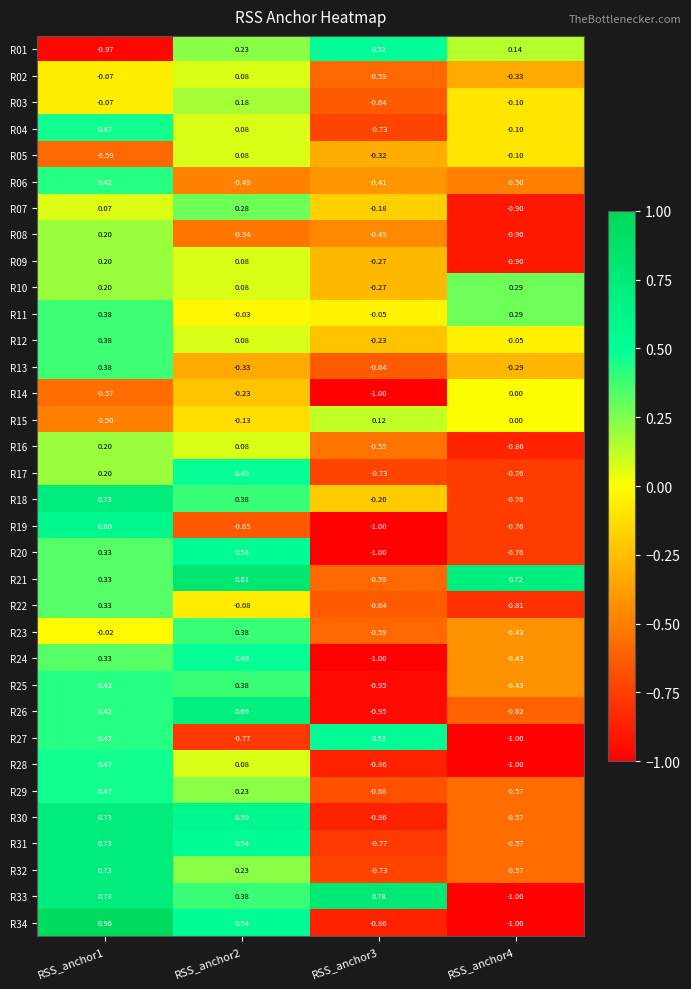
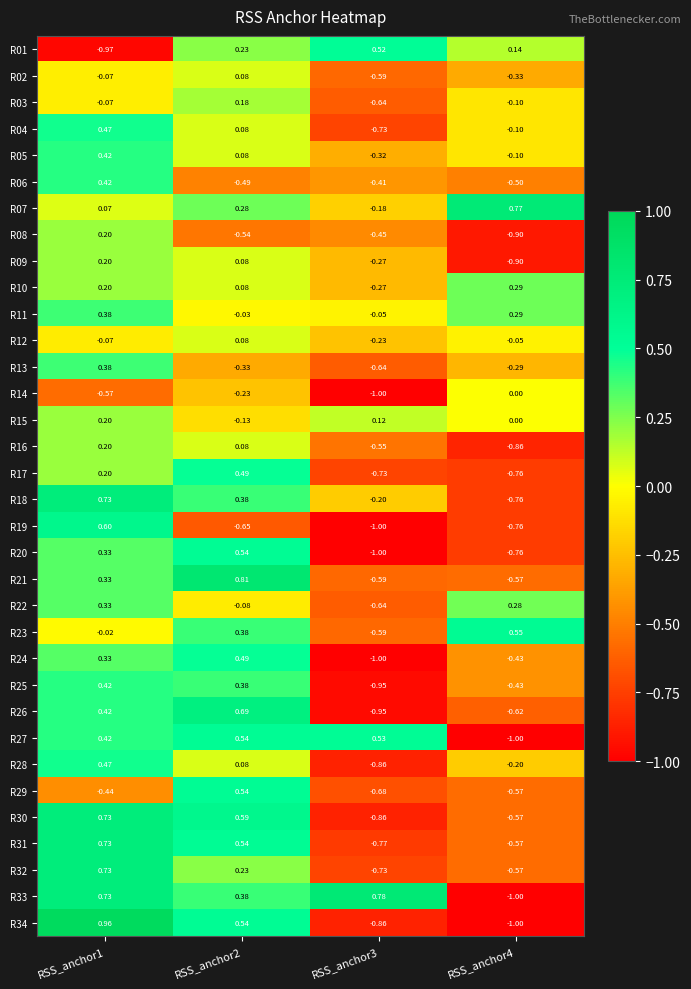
  {
    "R01": {
      "RSS_anchor1": -0.97,
      "RSS_anchor2": 0.23,
      "RSS_anchor3": 0.52,
      "RSS_anchor4": 0.14
    },
    "R02": {
      "RSS_anchor1": -0.07,
      "RSS_anchor2": 0.08,
      "RSS_anchor3": -0.59,
      "RSS_anchor4": -0.33
    },
    "R03": {
      "RSS_anchor1": -0.07,
      "RSS_anchor2": 0.18,
      "RSS_anchor3": -0.64,
      "RSS_anchor4": -0.10
    },
    "R04": {
      "RSS_anchor1": 0.47,
      "RSS_anchor2": 0.08,
      "RSS_anchor3": -0.73,
      "RSS_anchor4": -0.10
    },
    "R05": {
-     "RSS_anchor1": -0.59,
+     "RSS_anchor1": 0.42,
      "RSS_anchor2": 0.08,
      "RSS_anchor3": -0.32,
      "RSS_anchor4": -0.10
    },
    "R06": {
      "RSS_anchor1": 0.42,
      "RSS_anchor2": -0.49,
      "RSS_anchor3": -0.41,
      "RSS_anchor4": -0.50
    },
    "R07": {
      "RSS_anchor1": 0.07,
      "RSS_anchor2": 0.28,
      "RSS_anchor3": -0.18,
-     "RSS_anchor4": -0.90
+     "RSS_anchor4": 0.77
    },
    "R08": {
      "RSS_anchor1": 0.20,
      "RSS_anchor2": -0.54,
      "RSS_anchor3": -0.45,
      "RSS_anchor4": -0.90
    },
    "R09": {
      "RSS_anchor1": 0.20,
      "RSS_anchor2": 0.08,
      "RSS_anchor3": -0.27,
      "RSS_anchor4": -0.90
    },
    "R10": {
      "RSS_anchor1": 0.20,
      "RSS_anchor2": 0.08,
      "RSS_anchor3": -0.27,
      "RSS_anchor4": 0.29
    },
    "R11": {
      "RSS_anchor1": 0.38,
      "RSS_anchor2": -0.03,
      "RSS_anchor3": -0.05,
      "RSS_anchor4": 0.29
    },
    "R12": {
-     "RSS_anchor1": 0.38,
+     "RSS_anchor1": -0.07,
      "RSS_anchor2": 0.08,
      "RSS_anchor3": -0.23,
      "RSS_anchor4": -0.05
    },
    "R13": {
      "RSS_anchor1": 0.38,
      "RSS_anchor2": -0.33,
      "RSS_anchor3": -0.64,
      "RSS_anchor4": -0.29
    },
    "R14": {
      "RSS_anchor1": -0.57,
      "RSS_anchor2": -0.23,
      "RSS_anchor3": -1.00,
      "RSS_anchor4": 0.00
    },
    "R15": {
-     "RSS_anchor1": -0.50,
+     "RSS_anchor1": 0.20,
      "RSS_anchor2": -0.13,
      "RSS_anchor3": 0.12,
      "RSS_anchor4": 0.00
    },
    "R16": {
      "RSS_anchor1": 0.20,
      "RSS_anchor2": 0.08,
      "RSS_anchor3": -0.55,
      "RSS_anchor4": -0.86
    },
    "R17": {
      "RSS_anchor1": 0.20,
      "RSS_anchor2": 0.49,
      "RSS_anchor3": -0.73,
      "RSS_anchor4": -0.76
    },
    "R18": {
      "RSS_anchor1": 0.73,
      "RSS_anchor2": 0.38,
      "RSS_anchor3": -0.20,
      "RSS_anchor4": -0.76
    },
    "R19": {
      "RSS_anchor1": 0.60,
      "RSS_anchor2": -0.65,
      "RSS_anchor3": -1.00,
      "RSS_anchor4": -0.76
    },
    "R20": {
      "RSS_anchor1": 0.33,
      "RSS_anchor2": 0.54,
      "RSS_anchor3": -1.00,
      "RSS_anchor4": -0.76
    },
    "R21": {
      "RSS_anchor1": 0.33,
      "RSS_anchor2": 0.81,
      "RSS_anchor3": -0.59,
-     "RSS_anchor4": 0.72
+     "RSS_anchor4": -0.57
    },
    "R22": {
      "RSS_anchor1": 0.33,
      "RSS_anchor2": -0.08,
      "RSS_anchor3": -0.64,
-     "RSS_anchor4": -0.81
+     "RSS_anchor4": 0.28
    },
    "R23": {
      "RSS_anchor1": -0.02,
      "RSS_anchor2": 0.38,
      "RSS_anchor3": -0.59,
-     "RSS_anchor4": -0.43
+     "RSS_anchor4": 0.55
    },
    "R24": {
      "RSS_anchor1": 0.33,
      "RSS_anchor2": 0.49,
      "RSS_anchor3": -1.00,
      "RSS_anchor4": -0.43
    },
    "R25": {
      "RSS_anchor1": 0.42,
      "RSS_anchor2": 0.38,
      "RSS_anchor3": -0.95,
      "RSS_anchor4": -0.43
    },
    "R26": {
      "RSS_anchor1": 0.42,
      "RSS_anchor2": 0.69,
      "RSS_anchor3": -0.95,
      "RSS_anchor4": -0.62
    },
    "R27": {
      "RSS_anchor1": 0.42,
-     "RSS_anchor2": -0.77,
+     "RSS_anchor2": 0.54,
      "RSS_anchor3": 0.53,
      "RSS_anchor4": -1.00
    },
    "R28": {
      "RSS_anchor1": 0.47,
      "RSS_anchor2": 0.08,
      "RSS_anchor3": -0.86,
-     "RSS_anchor4": -1.00
+     "RSS_anchor4": -0.20
    },
    "R29": {
-     "RSS_anchor1": 0.47,
-     "RSS_anchor2": 0.23,
+     "RSS_anchor1": -0.44,
+     "RSS_anchor2": 0.54,
      "RSS_anchor3": -0.68,
      "RSS_anchor4": -0.57
    },
    "R30": {
      "RSS_anchor1": 0.73,
      "RSS_anchor2": 0.59,
      "RSS_anchor3": -0.86,
      "RSS_anchor4": -0.57
    },
    "R31": {
      "RSS_anchor1": 0.73,
      "RSS_anchor2": 0.54,
      "RSS_anchor3": -0.77,
      "RSS_anchor4": -0.57
    },
    "R32": {
      "RSS_anchor1": 0.73,
      "RSS_anchor2": 0.23,
      "RSS_anchor3": -0.73,
      "RSS_anchor4": -0.57
    },
    "R33": {
      "RSS_anchor1": 0.73,
      "RSS_anchor2": 0.38,
      "RSS_anchor3": 0.78,
      "RSS_anchor4": -1.00
    },
    "R34": {
      "RSS_anchor1": 0.96,
      "RSS_anchor2": 0.54,
      "RSS_anchor3": -0.86,
      "RSS_anchor4": -1.00
    }
  }
